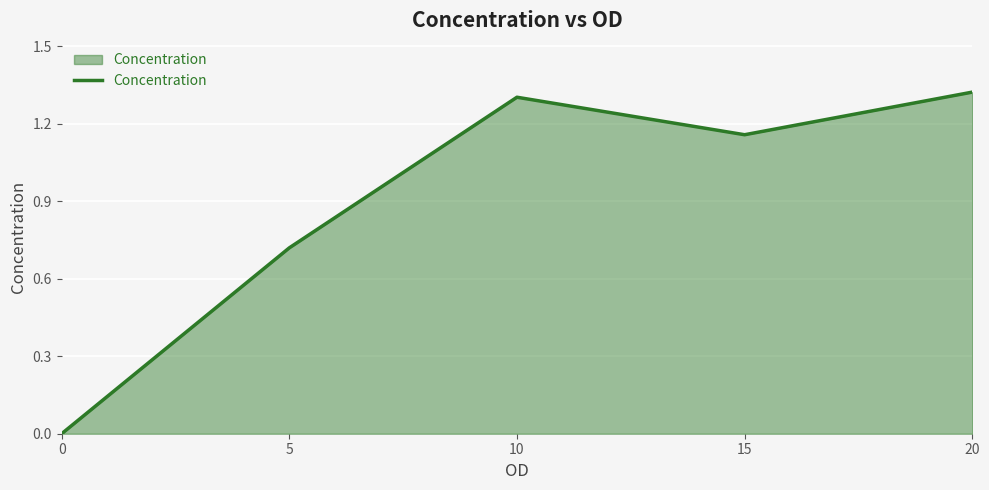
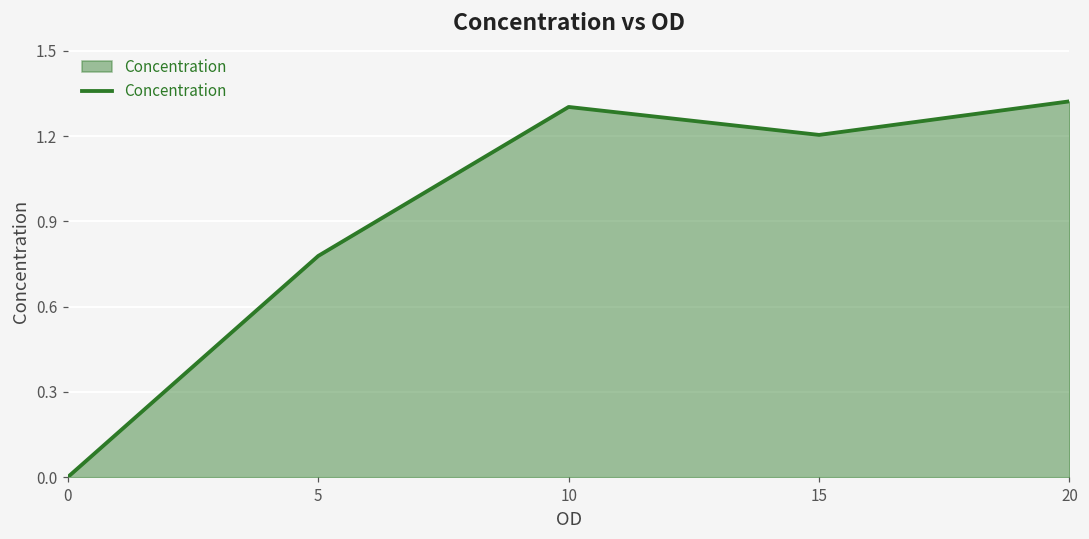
  {
    "0": 0.00,
-   "5": 0.72,
+   "5": 0.78,
    "10": 1.30,
-   "15": 1.16,
+   "15": 1.20,
    "20": 1.32
  }
